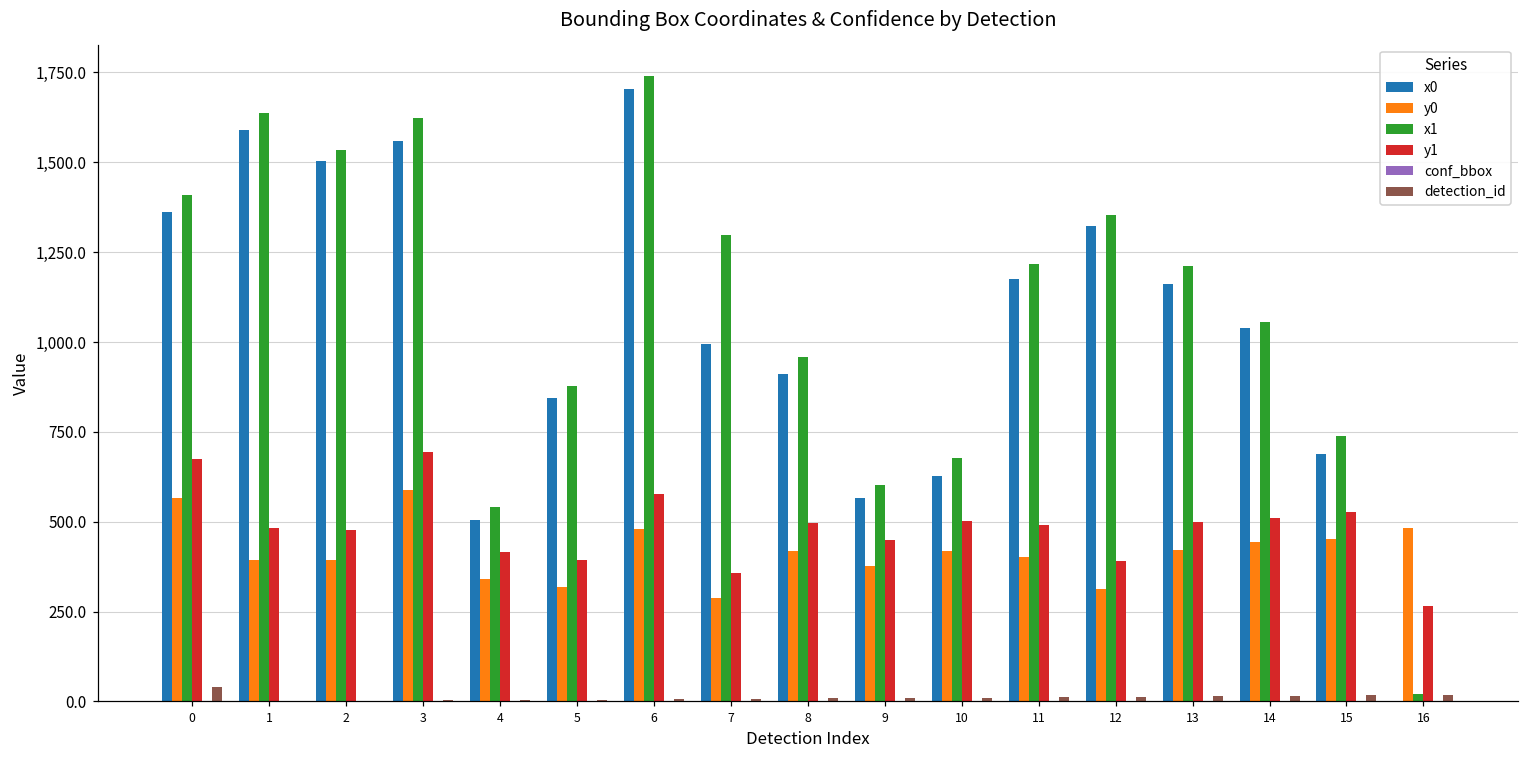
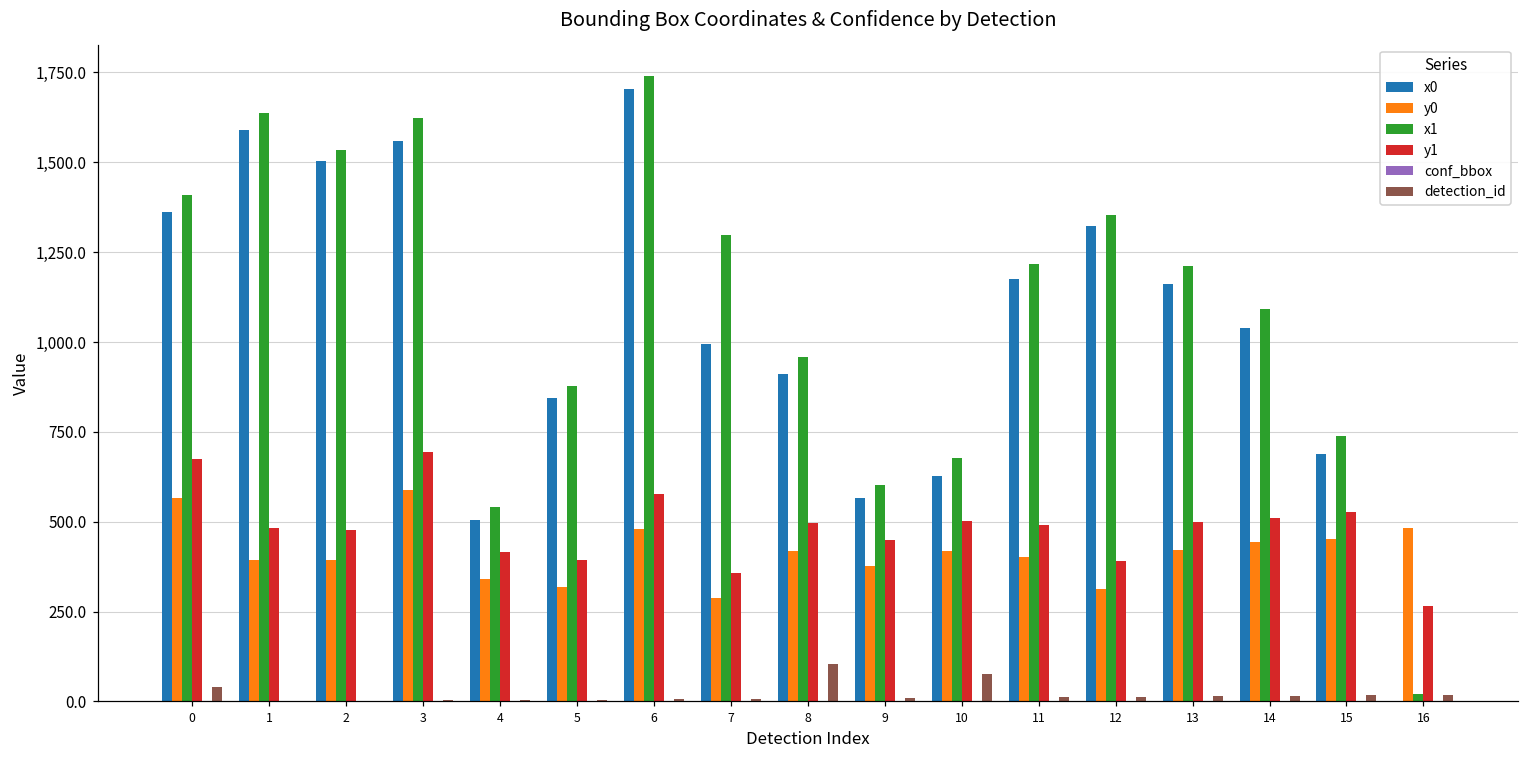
  {
    "x0": {
      "0": "1,360",
      "1": "1,590",
      "2": "1,500",
      "3": "1,560",
      "4": "500",
      "5": "850",
      "6": "1,700",
      "7": "990",
      "8": "910",
      "9": "560",
      "10": "630",
      "11": "1,180",
      "12": "1,320",
      "13": "1,160",
      "14": "1,040",
      "15": "690"
    },
    "y0": {
      "0": "570",
      "1": "390",
      "2": "390",
      "3": "590",
      "4": "340",
      "5": "320",
      "6": "480",
      "7": "290",
      "8": "420",
      "9": "380",
      "10": "420",
      "11": "400",
      "12": "310",
      "13": "420",
      "14": "440",
      "15": "450",
      "16": "480"
    },
    "x1": {
      "0": "1,410",
      "1": "1,640",
      "2": "1,530",
      "3": "1,620",
      "4": "540",
      "5": "880",
      "6": "1,740",
      "7": "1,300",
      "8": "960",
      "9": "600",
      "10": "680",
      "11": "1,220",
      "12": "1,350",
      "13": "1,210",
-     "14": "1,060",
+     "14": "1,090",
      "15": "740",
      "16": "20"
    },
    "y1": {
      "0": "680",
      "1": "480",
      "2": "480",
      "3": "690",
      "4": "420",
      "5": "390",
      "6": "580",
      "7": "360",
      "8": "500",
      "9": "450",
      "10": "500",
      "11": "490",
      "12": "390",
      "13": "500",
      "14": "510",
      "15": "530",
      "16": "270"
    },
    "detection_id": {
      "0": "40",
      "7": "10",
-     "8": "10",
+     "8": "100",
      "9": "10",
-     "10": "10",
+     "10": "80",
      "11": "10",
      "12": "10",
      "13": "10",
      "14": "20",
      "15": "20",
      "16": "20"
    }
  }
